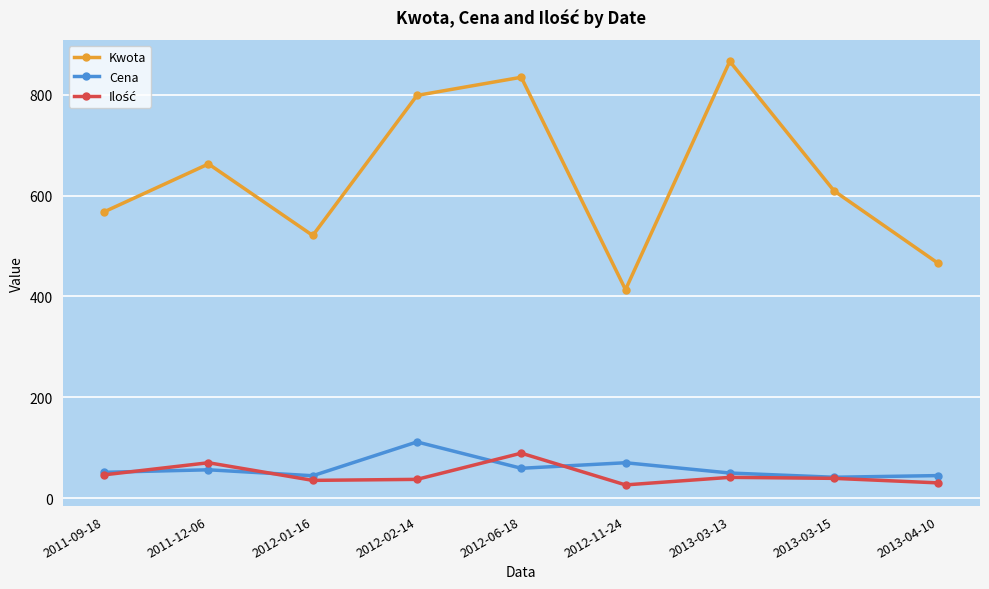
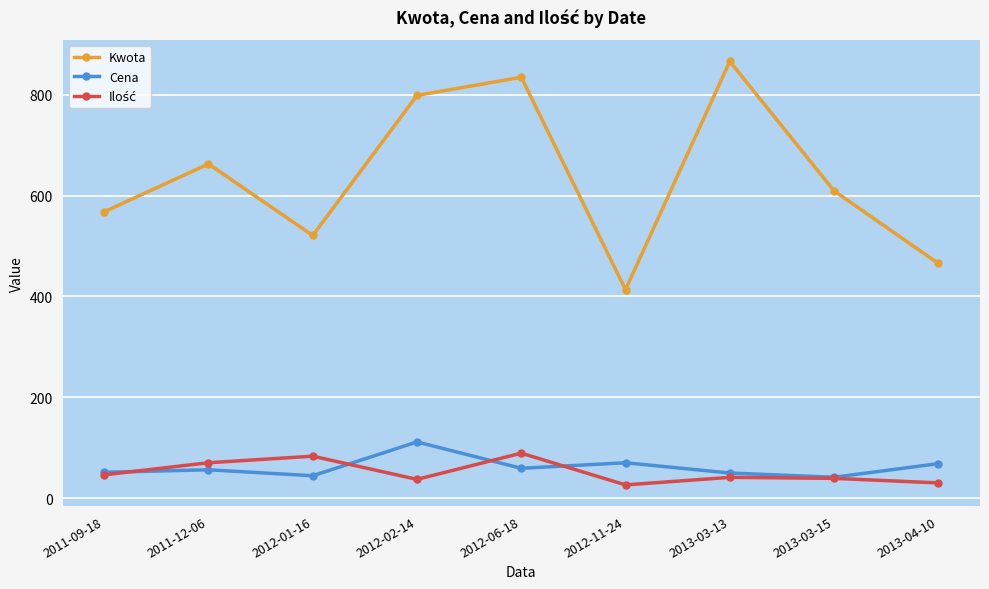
  {
    "Kwota": {
      "2011-09-18": 570,
      "2011-12-06": 660,
      "2012-01-16": 520,
      "2012-02-14": 800,
      "2012-06-18": 840,
      "2012-11-24": 410,
      "2013-03-13": 870,
      "2013-03-15": 610,
      "2013-04-10": 470
    },
    "Cena": {
      "2011-12-06": 60,
      "2012-01-16": 40,
      "2012-02-14": 110,
      "2012-06-18": 60,
      "2012-11-24": 70,
      "2013-03-13": 50,
-     "2013-04-10": 40
+     "2013-04-10": 70
    },
    "Ilość": {
      "2011-12-06": 70,
-     "2012-01-16": 40,
+     "2012-01-16": 80,
      "2012-02-14": 40,
      "2012-06-18": 90,
      "2012-11-24": 30,
      "2013-03-13": 40,
      "2013-04-10": 30
    }
  }
